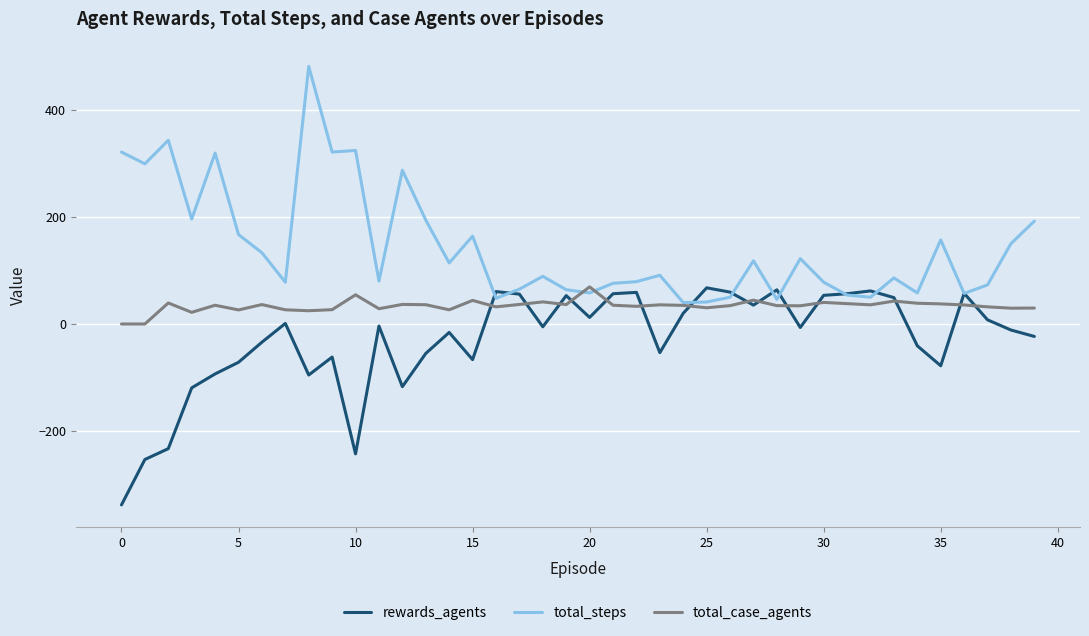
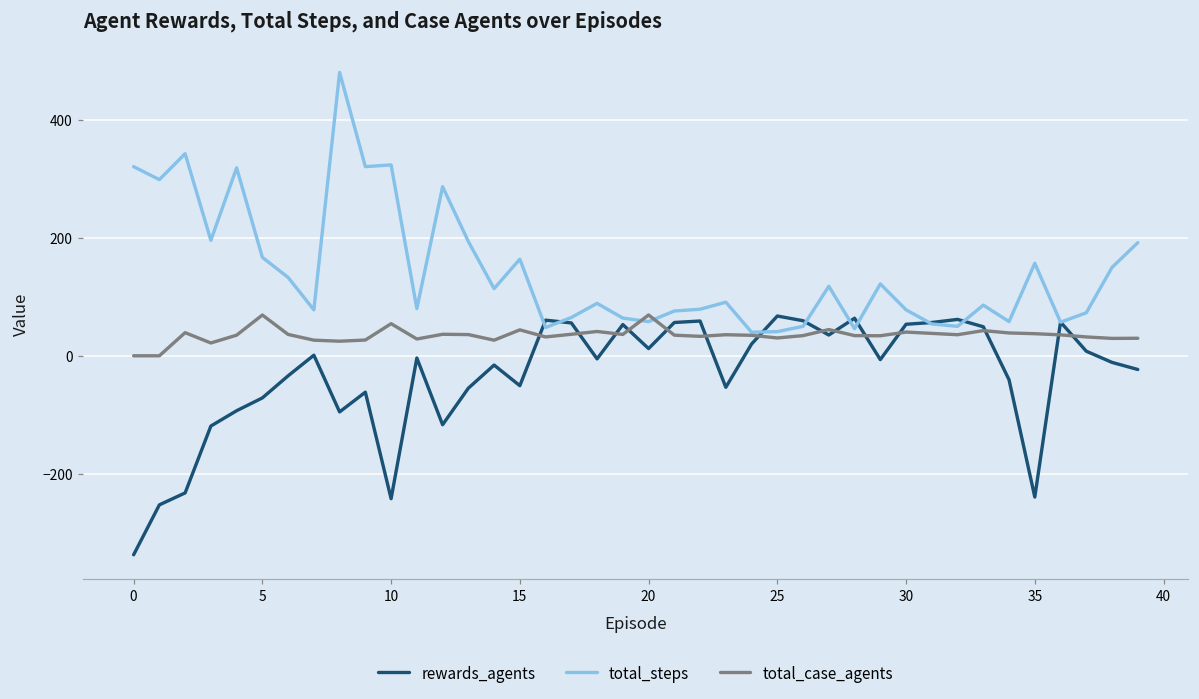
  {
    "rewards_agents": {
      "0": -340,
      "5": -70,
      "10": -240,
-     "15": -70,
+     "15": -50,
      "20": 10,
      "25": 70,
      "30": 50,
-     "35": -80
+     "35": -240
    },
    "total_steps": {
      "0": 320,
      "5": 170,
      "10": 320,
      "15": 160,
      "20": 60,
      "25": 40,
      "30": 80,
      "35": 160
    },
    "total_case_agents": {
      "0": 0,
-     "5": 30,
+     "5": 70,
      "10": 50,
      "15": 40,
      "20": 70,
      "25": 30,
      "30": 40,
      "35": 40
    }
  }
